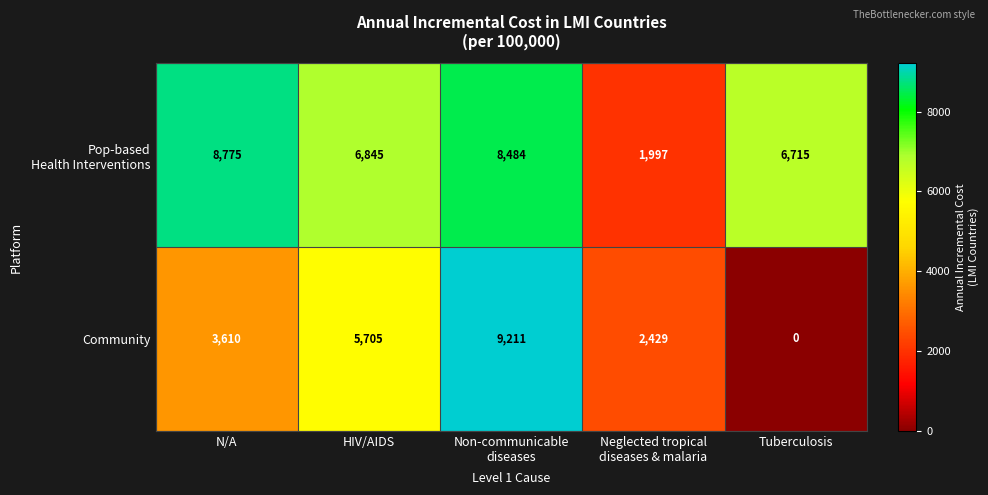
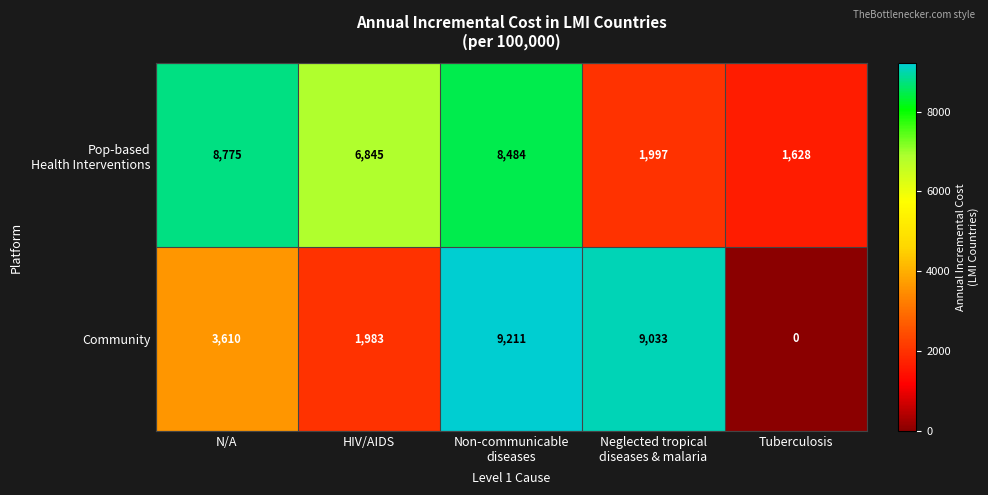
  {
    "Pop-based Health Interventions": {
      "N/A": "8,775",
      "HIV/AIDS": "6,845",
      "Non-communicable diseases": "8,484",
      "Neglected tropical diseases & malaria": "1,997",
-     "Tuberculosis": "6,715"
+     "Tuberculosis": "1,628"
    },
    "Community": {
      "N/A": "3,610",
-     "HIV/AIDS": "5,705",
+     "HIV/AIDS": "1,983",
      "Non-communicable diseases": "9,211",
-     "Neglected tropical diseases & malaria": "2,429",
+     "Neglected tropical diseases & malaria": "9,033",
      "Tuberculosis": "0"
    }
  }
